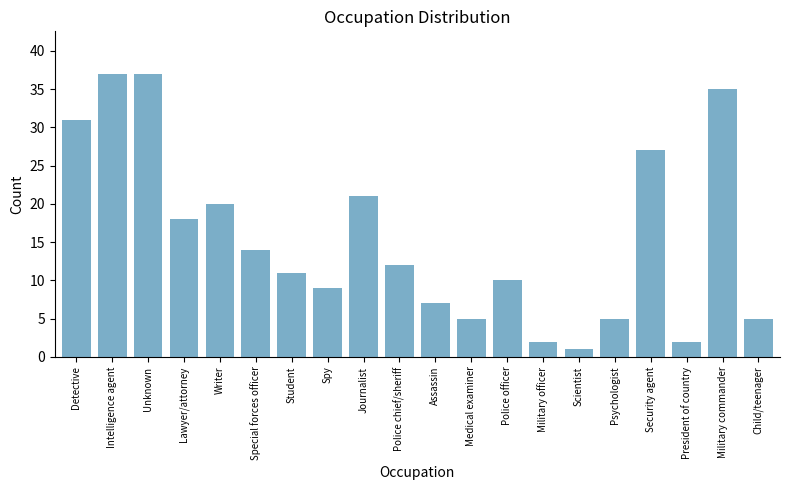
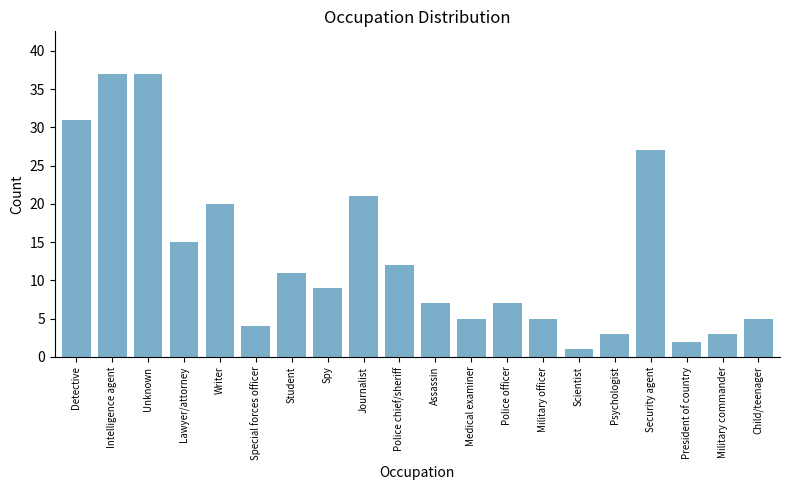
  {
    "Detective": 31,
    "Intelligence agent": 37,
    "Unknown": 37,
-   "Lawyer/attorney": 18,
+   "Lawyer/attorney": 15,
    "Writer": 20,
-   "Special forces officer": 14,
+   "Special forces officer": 4,
    "Student": 11,
    "Spy": 9,
    "Journalist": 21,
    "Police chief/sheriff": 12,
    "Assassin": 7,
    "Medical examiner": 5,
-   "Police officer": 10,
-   "Military officer": 2,
+   "Police officer": 7,
+   "Military officer": 5,
    "Scientist": 1,
-   "Psychologist": 5,
+   "Psychologist": 3,
    "Security agent": 27,
    "President of country": 2,
-   "Military commander": 35,
+   "Military commander": 3,
    "Child/teenager": 5
  }
